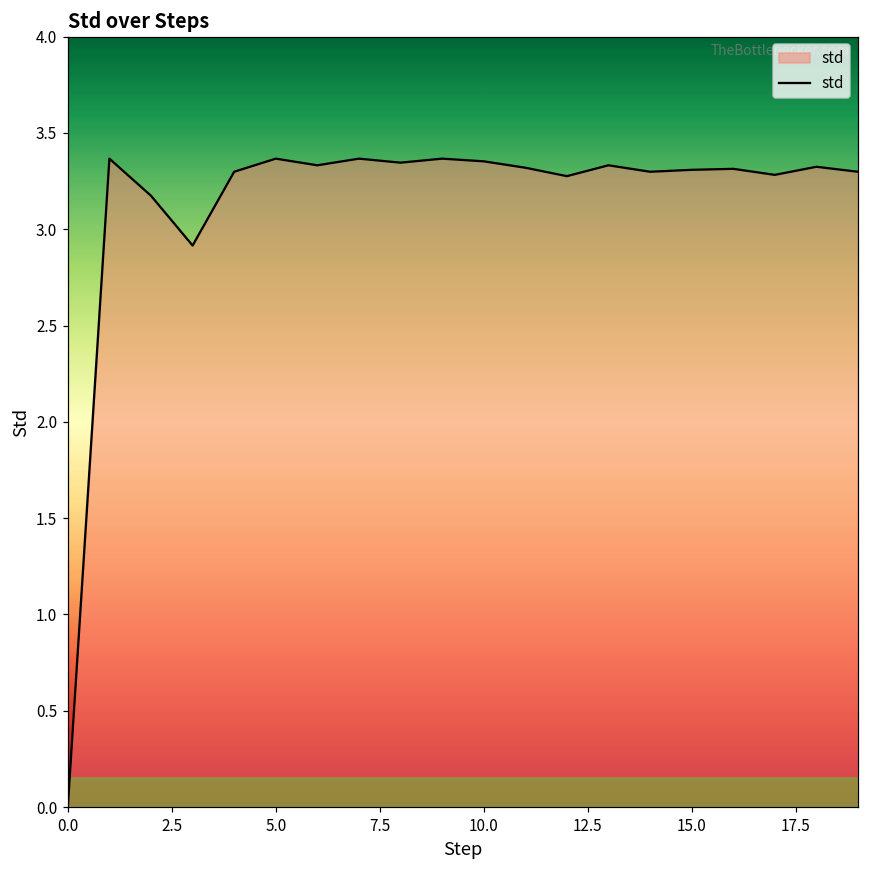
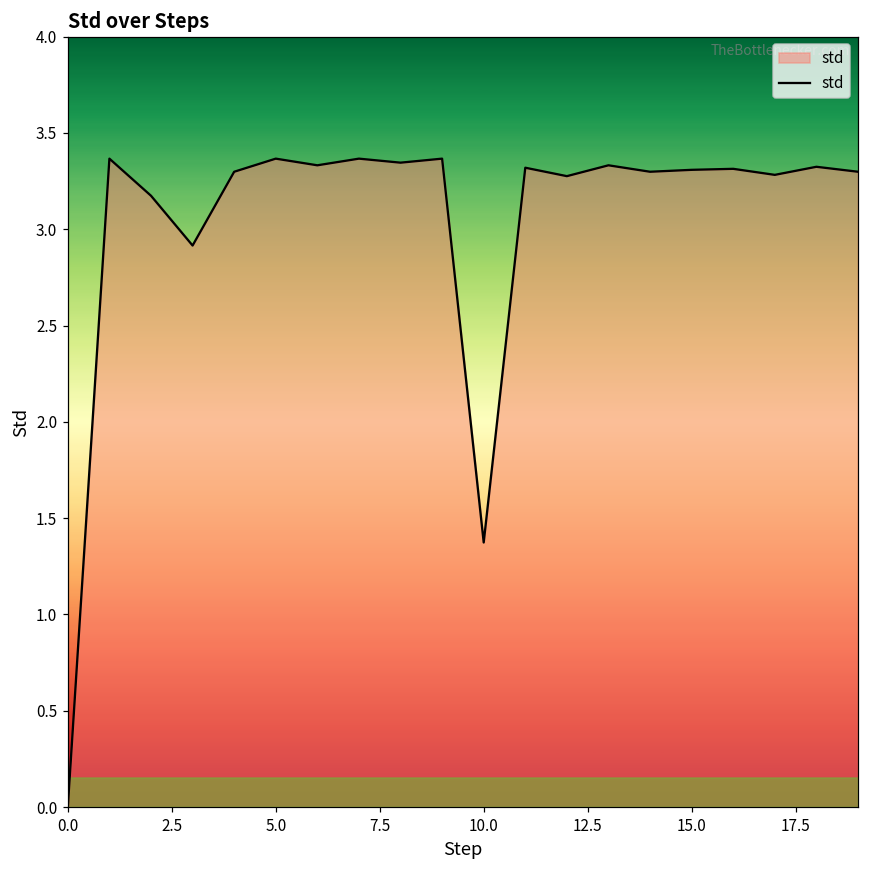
  {
    "5.0": 3.37,
-   "10.0": 3.35,
+   "10.0": 1.37,
    "15.0": 3.31
  }
